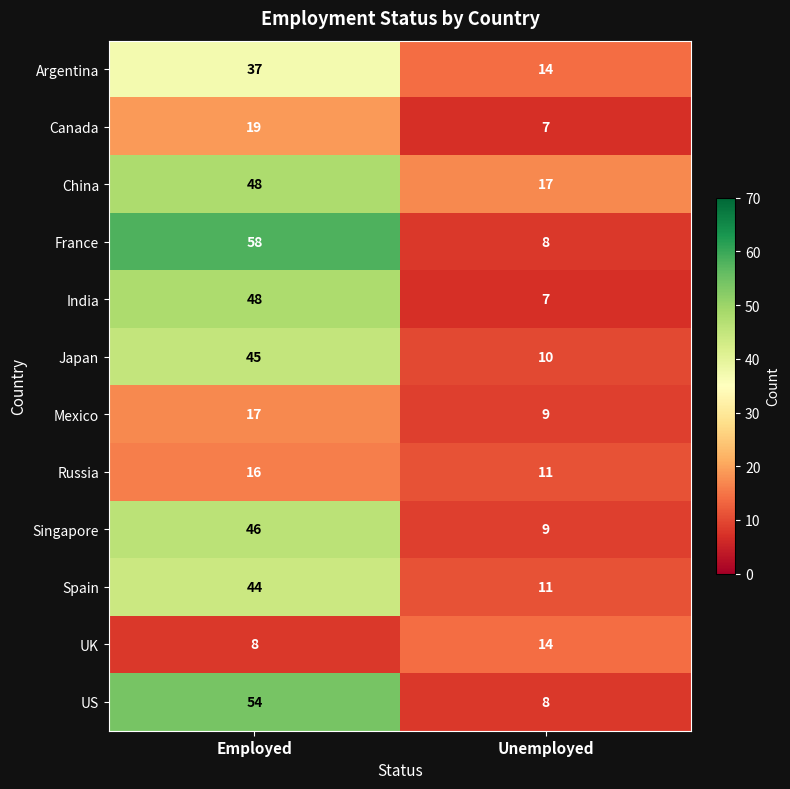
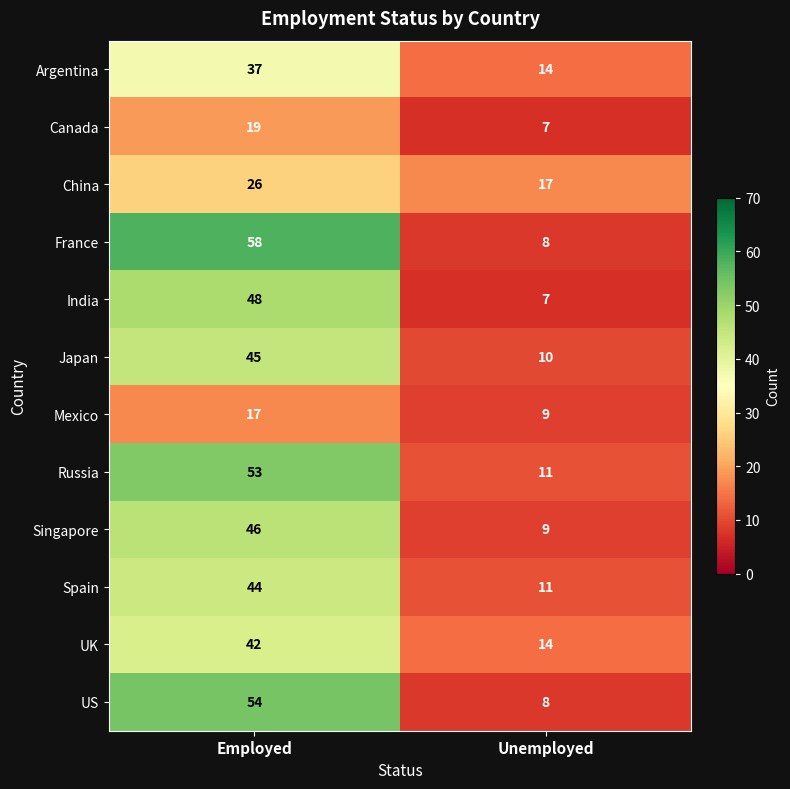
  {
    "Argentina": {
      "Employed": 37,
      "Unemployed": 14
    },
    "Canada": {
      "Employed": 19,
      "Unemployed": 7
    },
    "China": {
-     "Employed": 48,
+     "Employed": 26,
      "Unemployed": 17
    },
    "France": {
      "Employed": 58,
      "Unemployed": 8
    },
    "India": {
      "Employed": 48,
      "Unemployed": 7
    },
    "Japan": {
      "Employed": 45,
      "Unemployed": 10
    },
    "Mexico": {
      "Employed": 17,
      "Unemployed": 9
    },
    "Russia": {
-     "Employed": 16,
+     "Employed": 53,
      "Unemployed": 11
    },
    "Singapore": {
      "Employed": 46,
      "Unemployed": 9
    },
    "Spain": {
      "Employed": 44,
      "Unemployed": 11
    },
    "UK": {
-     "Employed": 8,
+     "Employed": 42,
      "Unemployed": 14
    },
    "US": {
      "Employed": 54,
      "Unemployed": 8
    }
  }
